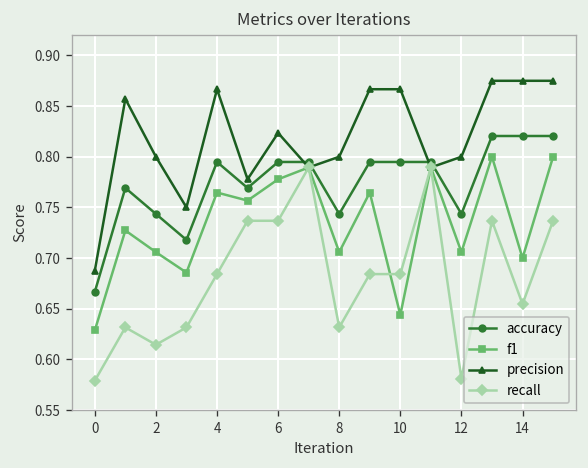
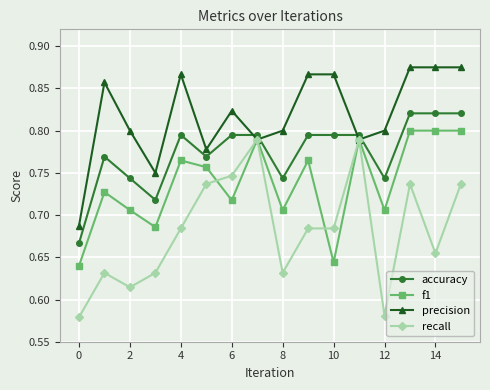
  {
    "f1": {
-     "0": 0.63,
+     "0": 0.64,
      "2": 0.71,
      "4": 0.76,
-     "6": 0.78,
+     "6": 0.72,
      "8": 0.71,
      "10": 0.64,
      "12": 0.71,
-     "14": 0.7
+     "14": 0.8
    },
    "recall": {
      "0": 0.58,
      "2": 0.61,
      "4": 0.68,
-     "6": 0.74,
+     "6": 0.75,
      "8": 0.63,
      "10": 0.68,
      "12": 0.58,
      "14": 0.65
    }
  }
